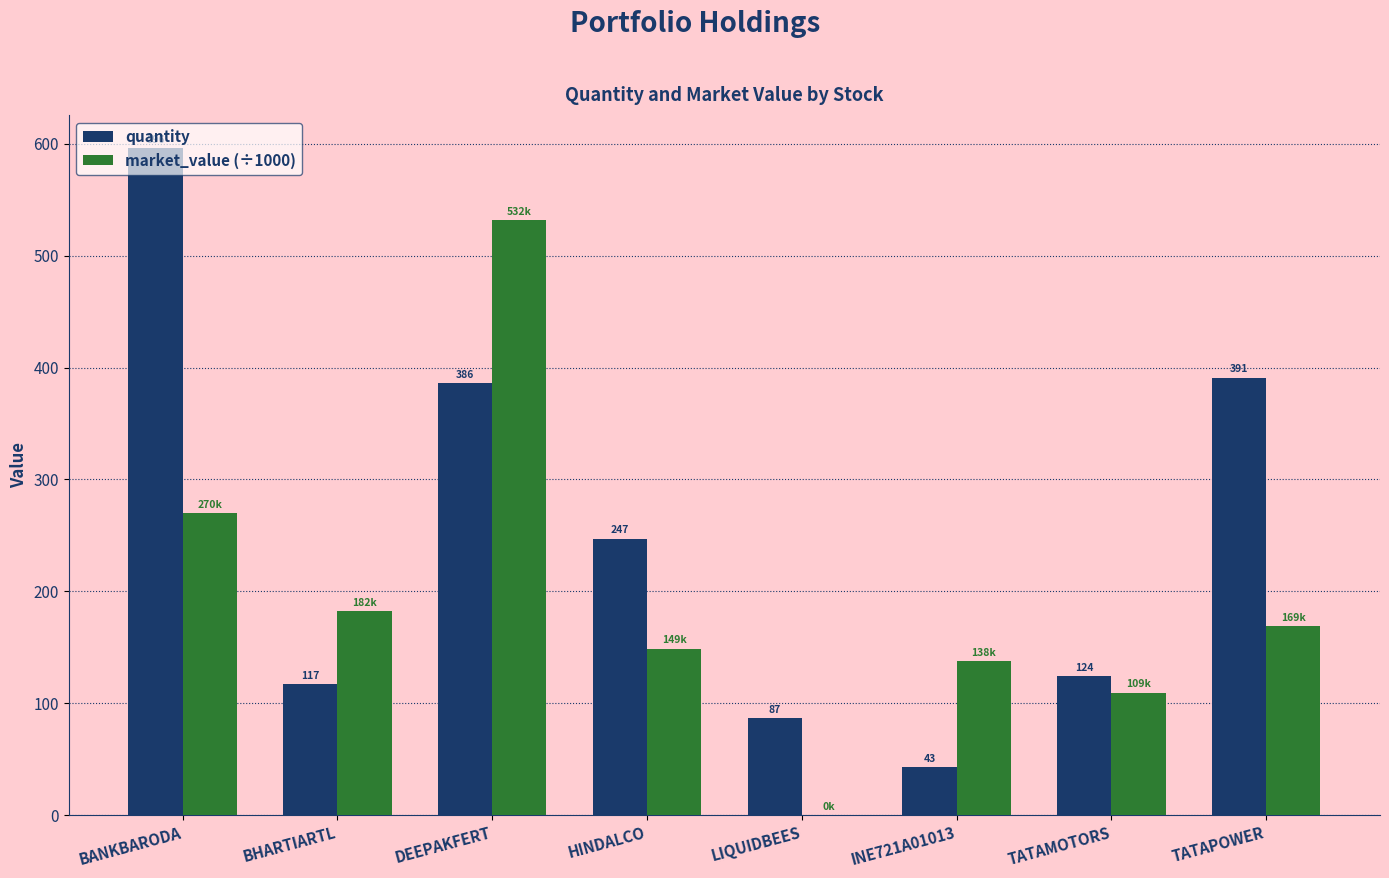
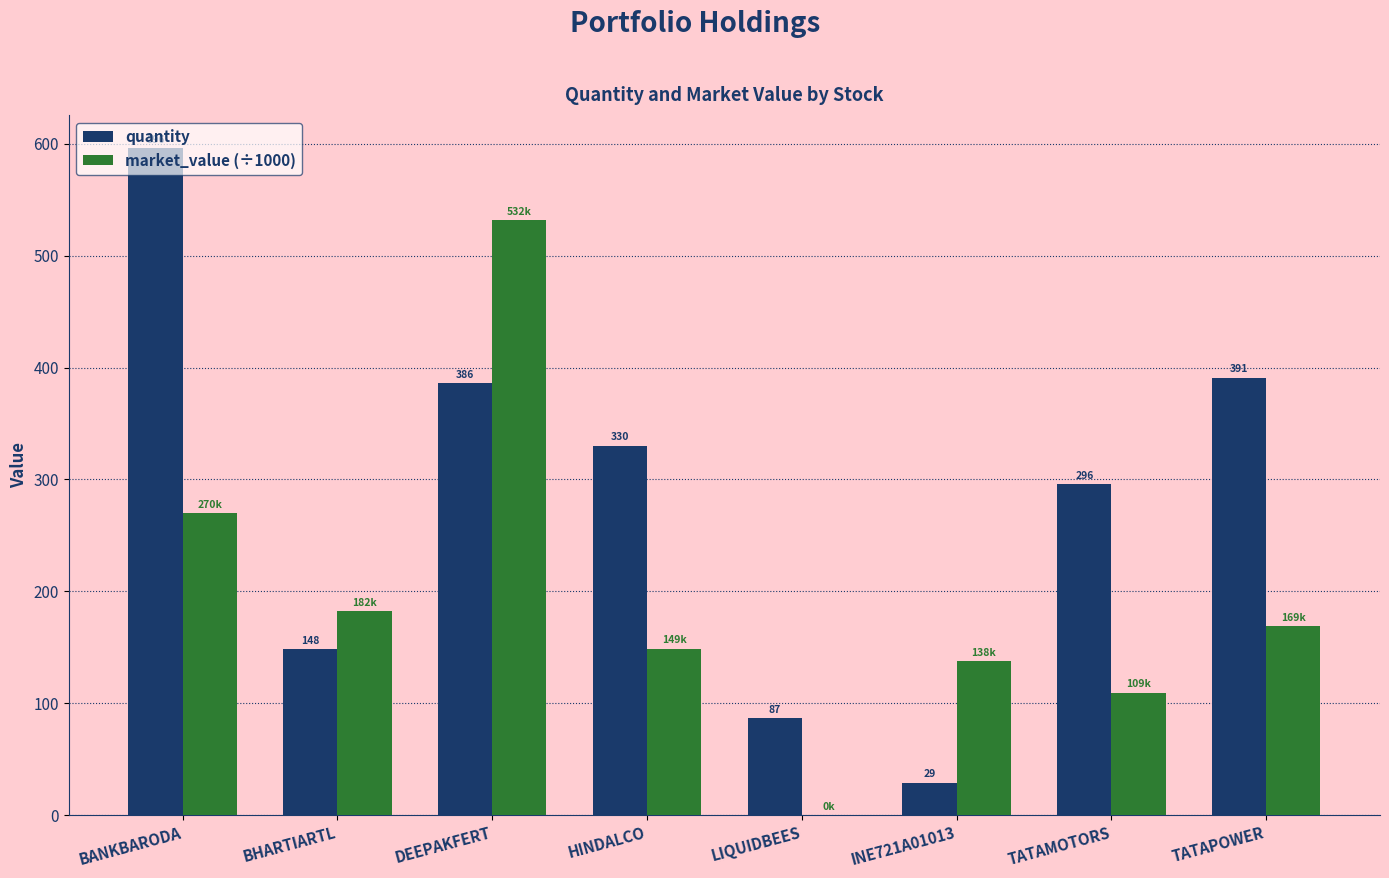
  {
    "quantity": {
-     "BHARTIARTL": "117",
+     "BHARTIARTL": "148",
      "DEEPAKFERT": "386",
-     "HINDALCO": "247",
+     "HINDALCO": "330",
      "LIQUIDBEES": "87",
-     "INE721A01013": "43",
-     "TATAMOTORS": "124",
+     "INE721A01013": "29",
+     "TATAMOTORS": "296",
      "TATAPOWER": "391"
    },
    "market_value (÷1000)": {
      "BANKBARODA": "270k",
      "BHARTIARTL": "182k",
      "DEEPAKFERT": "532k",
      "HINDALCO": "149k",
      "LIQUIDBEES": "0k",
      "INE721A01013": "138k",
      "TATAMOTORS": "109k",
      "TATAPOWER": "169k"
    }
  }
